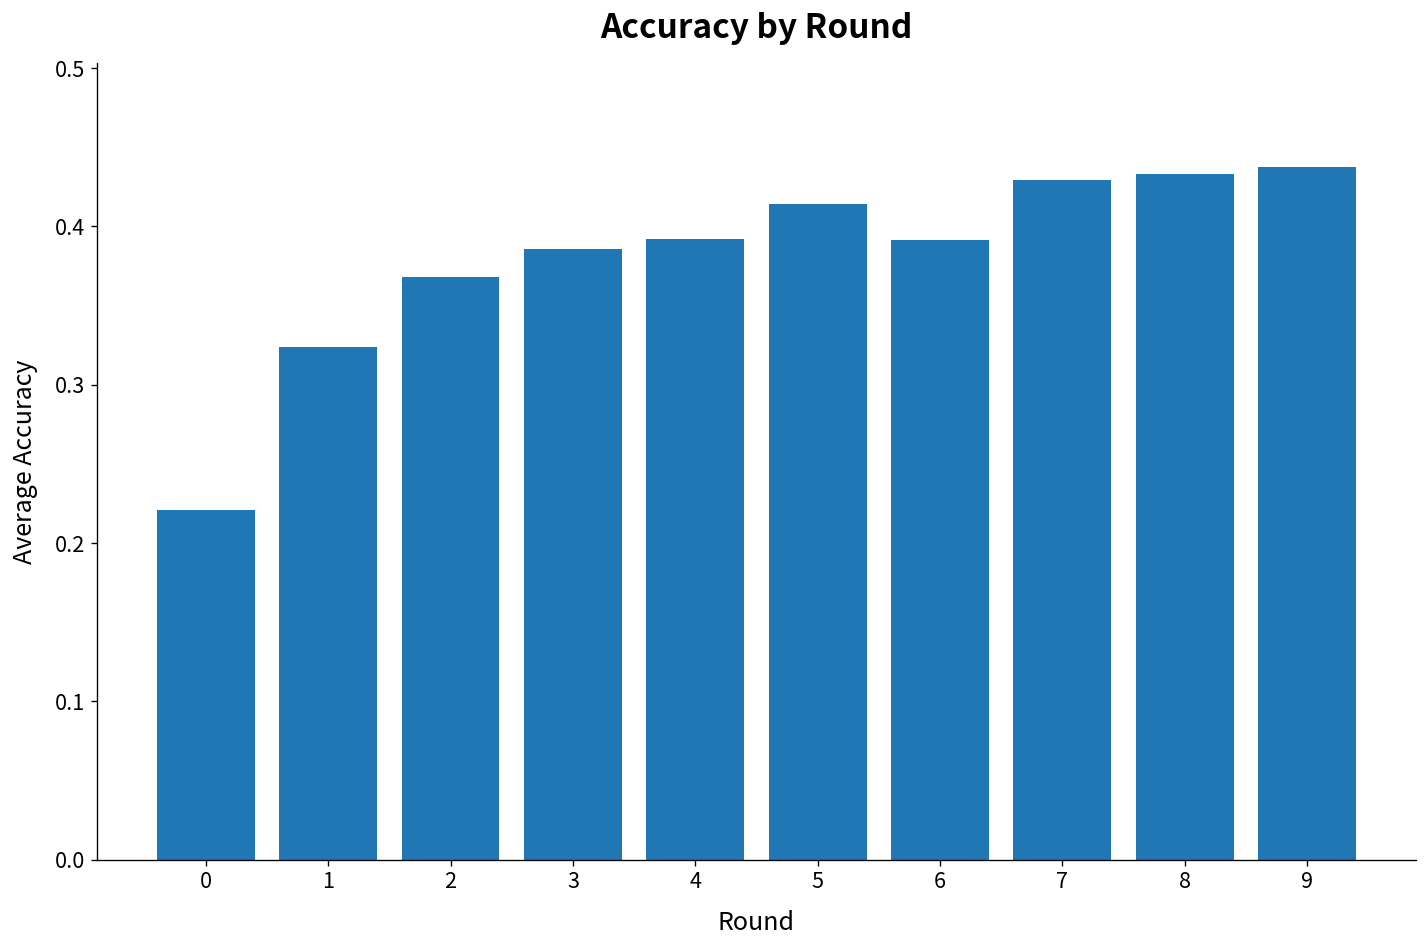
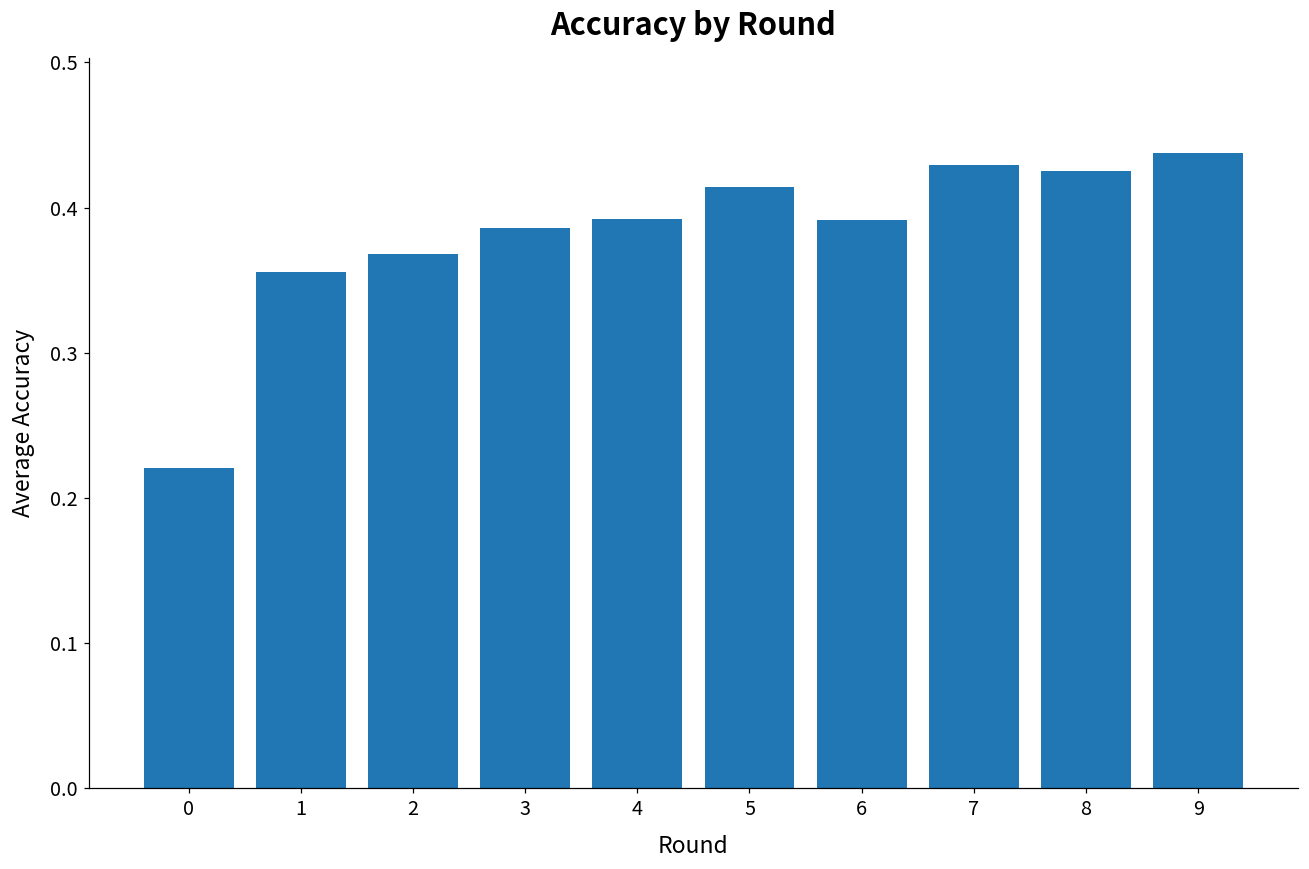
  {
    "0": 0.221,
-   "1": 0.324,
+   "1": 0.356,
    "2": 0.368,
    "3": 0.386,
    "4": 0.392,
    "5": 0.414,
    "6": 0.391,
    "7": 0.429,
-   "8": 0.433,
+   "8": 0.425,
    "9": 0.437
  }
